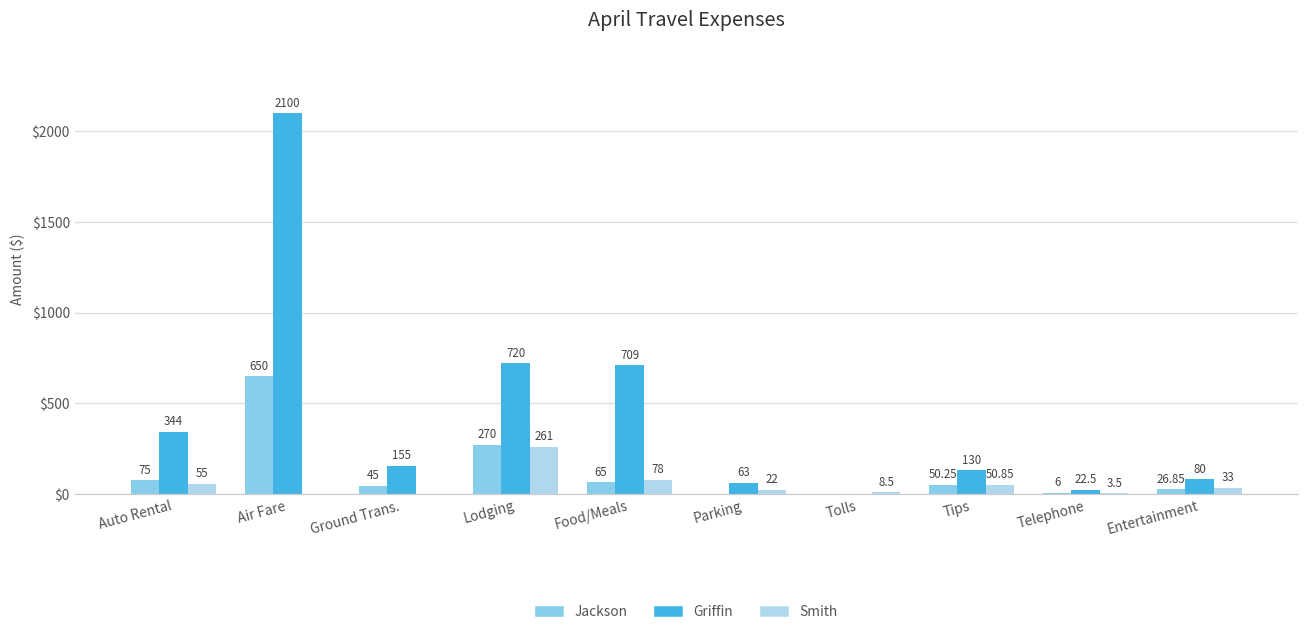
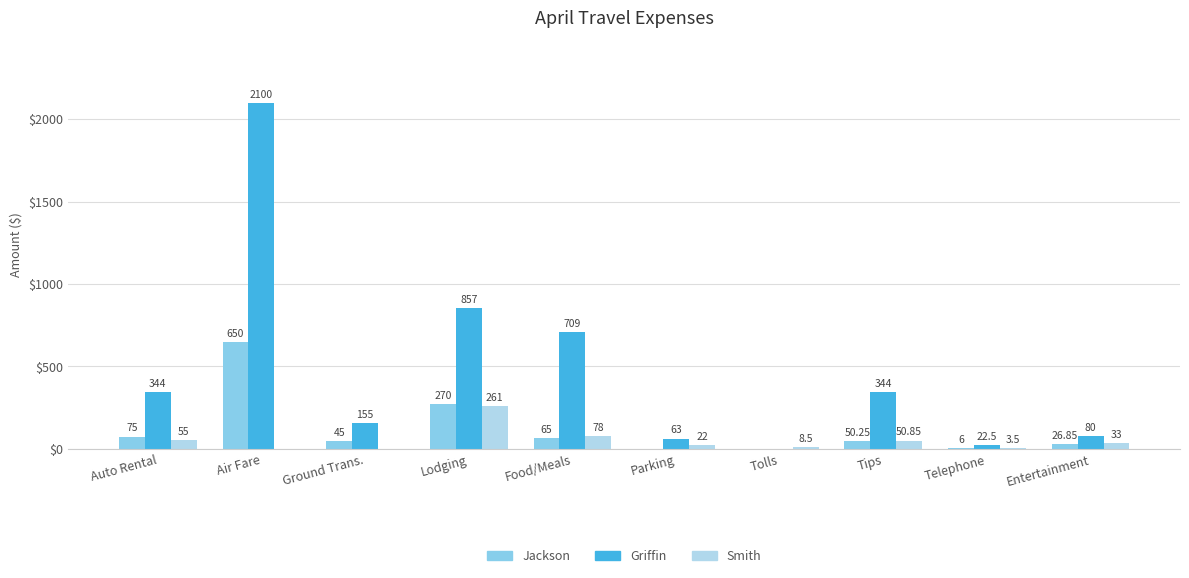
  {
    "Griffin": {
      "Auto Rental": 344,
      "Air Fare": 2100,
      "Ground Trans.": 155,
-     "Lodging": 720,
+     "Lodging": 857,
      "Food/Meals": 709,
      "Parking": 63,
-     "Tips": 130,
+     "Tips": 344,
      "Telephone": 22.5,
      "Entertainment": 80
    }
  }
